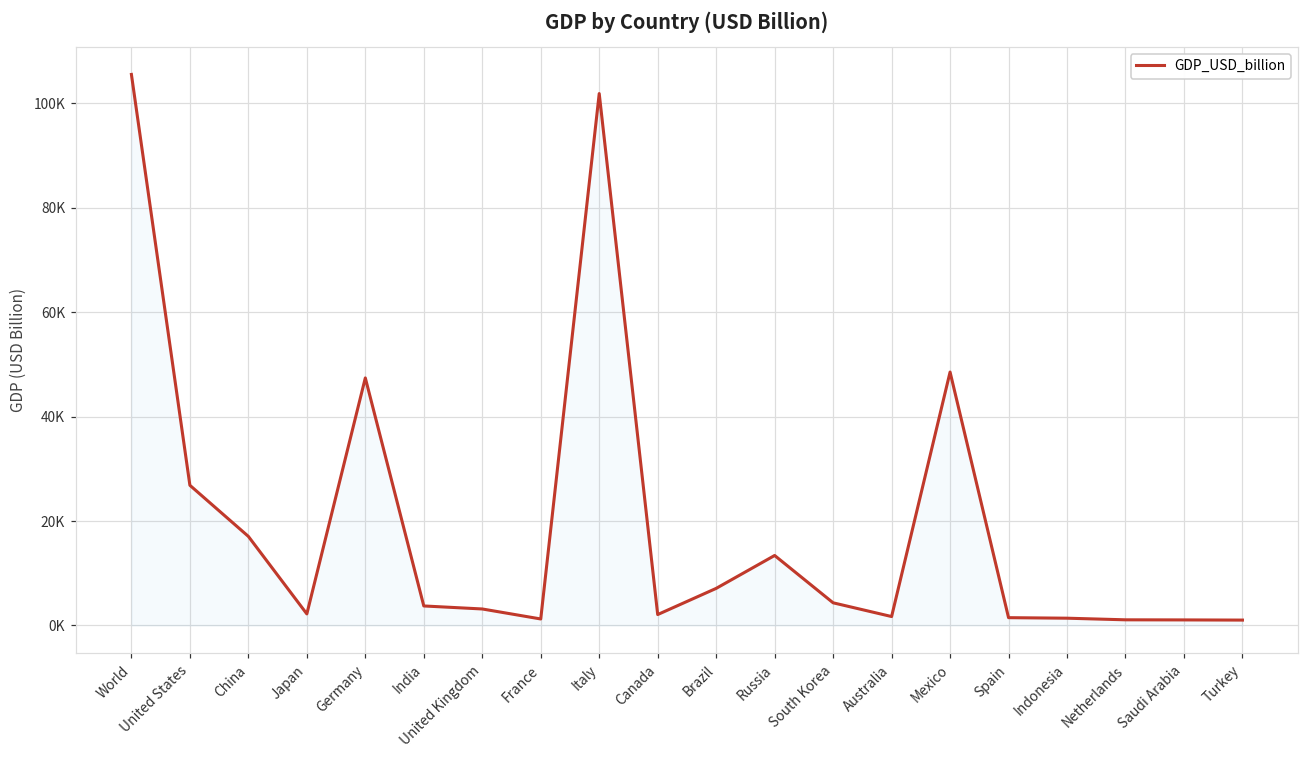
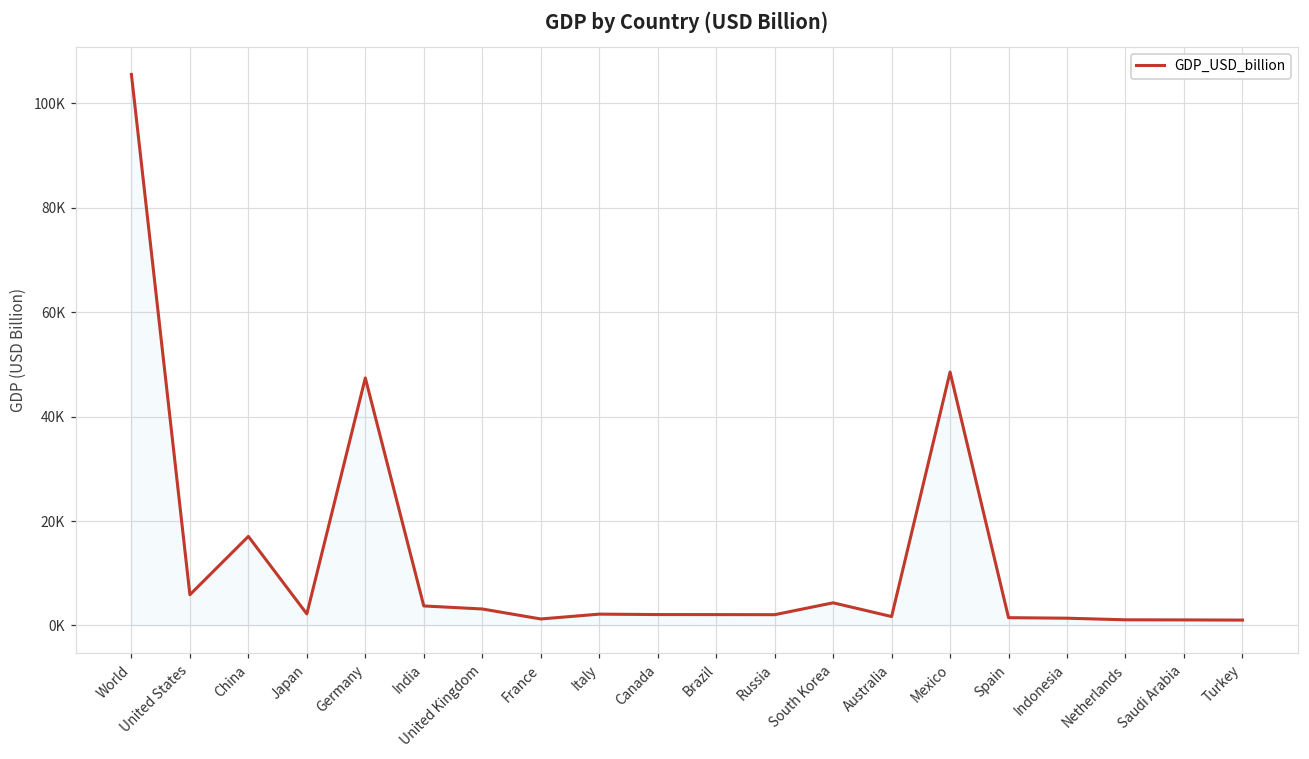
  {
    "World": 106000,
-   "United States": 27000,
+   "United States": 6000,
    "China": 17000,
    "Japan": 2000,
    "Germany": 47000,
    "India": 4000,
    "United Kingdom": 3000,
    "France": 1000,
-   "Italy": 102000,
+   "Italy": 2000,
    "Canada": 2000,
-   "Brazil": 7000,
-   "Russia": 13000,
+   "Brazil": 2000,
+   "Russia": 2000,
    "South Korea": 4000,
    "Australia": 2000,
    "Mexico": 49000,
    "Spain": 1000,
    "Indonesia": 1000,
    "Netherlands": 1000,
    "Saudi Arabia": 1000,
    "Turkey": 1000
  }
